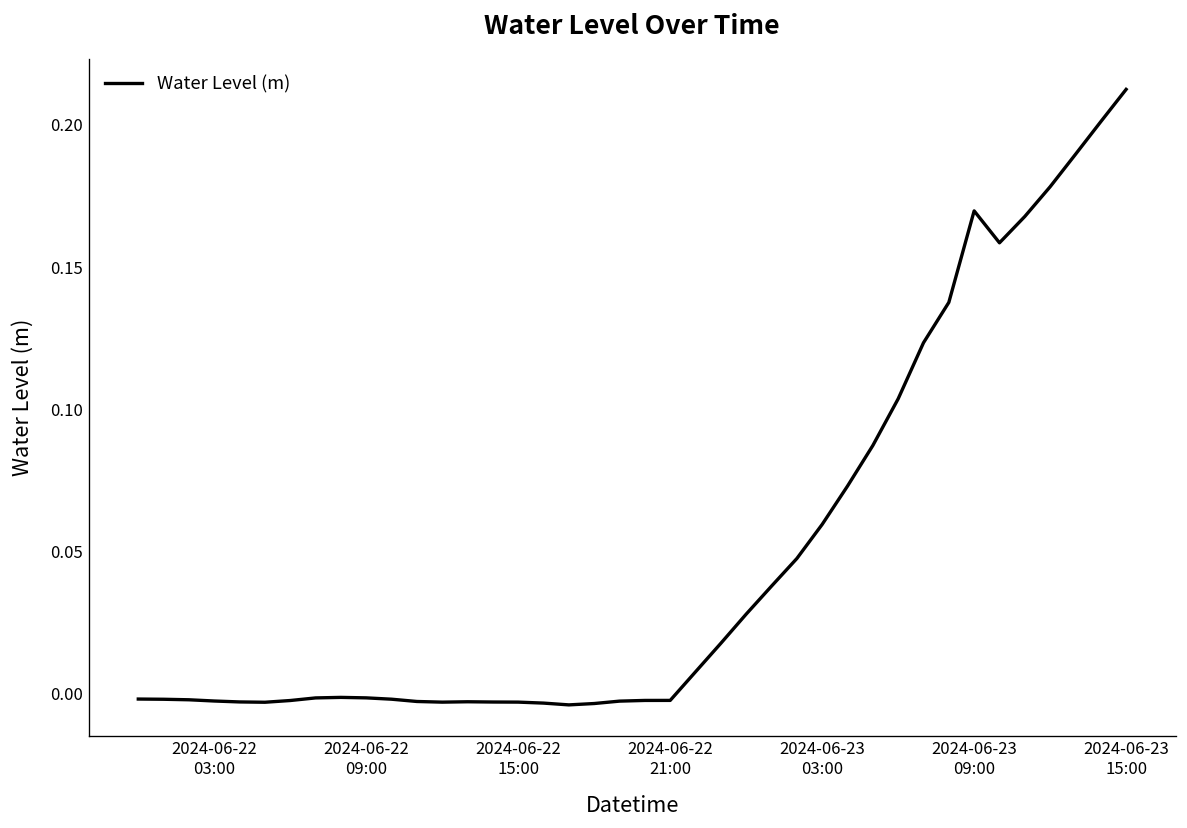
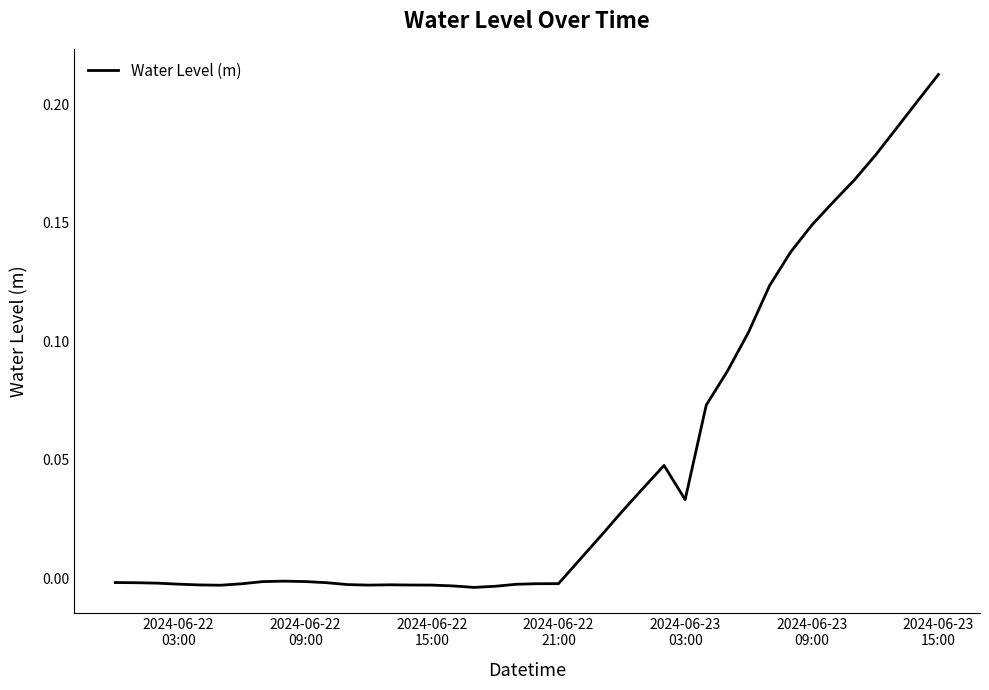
  {
    "2024-06-22 03:00": -0.003,
    "2024-06-22 09:00": -0.001,
    "2024-06-22 15:00": -0.003,
    "2024-06-22 21:00": -0.002,
-   "2024-06-23 03:00": 0.060,
-   "2024-06-23 09:00": 0.170,
+   "2024-06-23 03:00": 0.033,
+   "2024-06-23 09:00": 0.149,
    "2024-06-23 15:00": 0.212
  }
